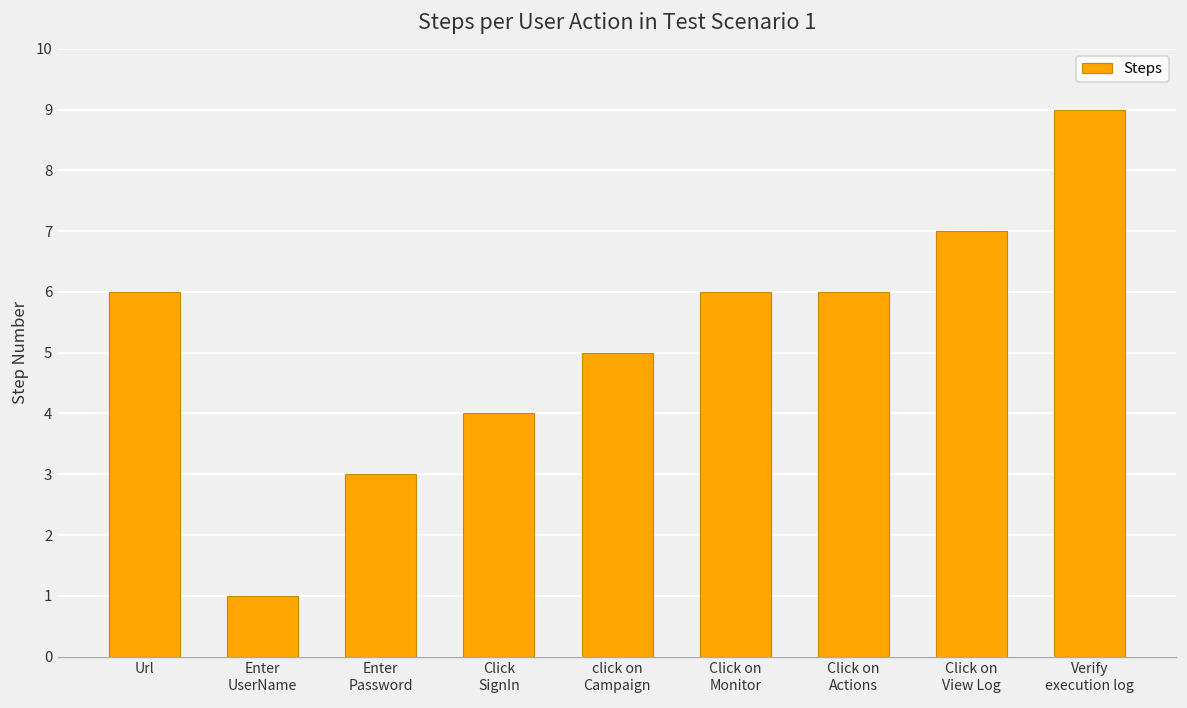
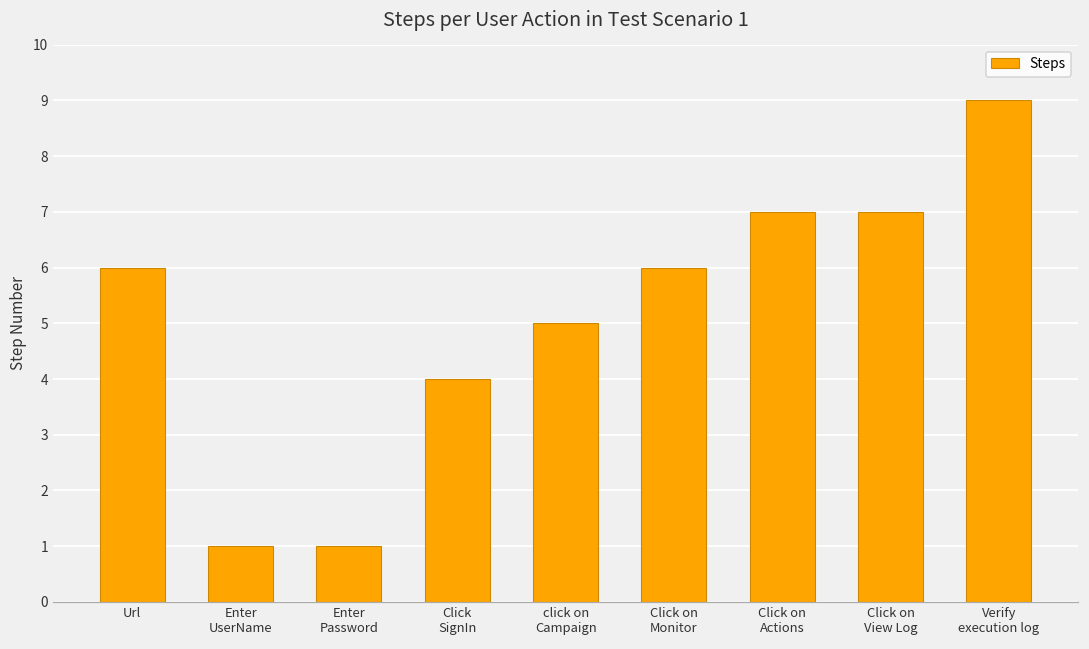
  {
    "Url": 6,
    "Enter UserName": 1,
-   "Enter Password": 3,
+   "Enter Password": 1,
    "Click SignIn": 4,
    "click on Campaign": 5,
    "Click on Monitor": 6,
-   "Click on Actions": 6,
+   "Click on Actions": 7,
    "Click on View Log": 7,
    "Verify execution log": 9
  }
